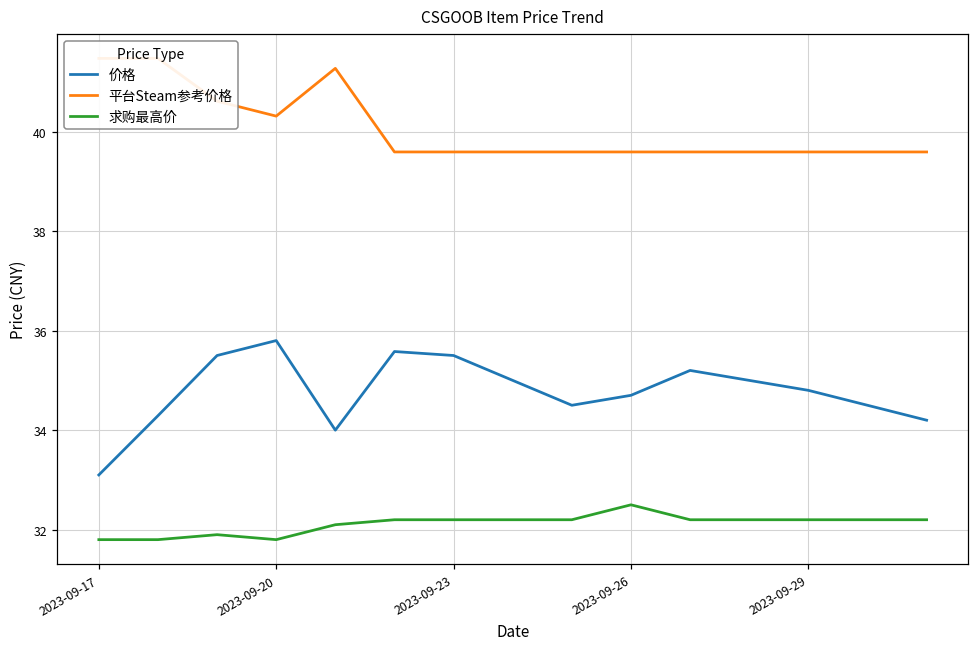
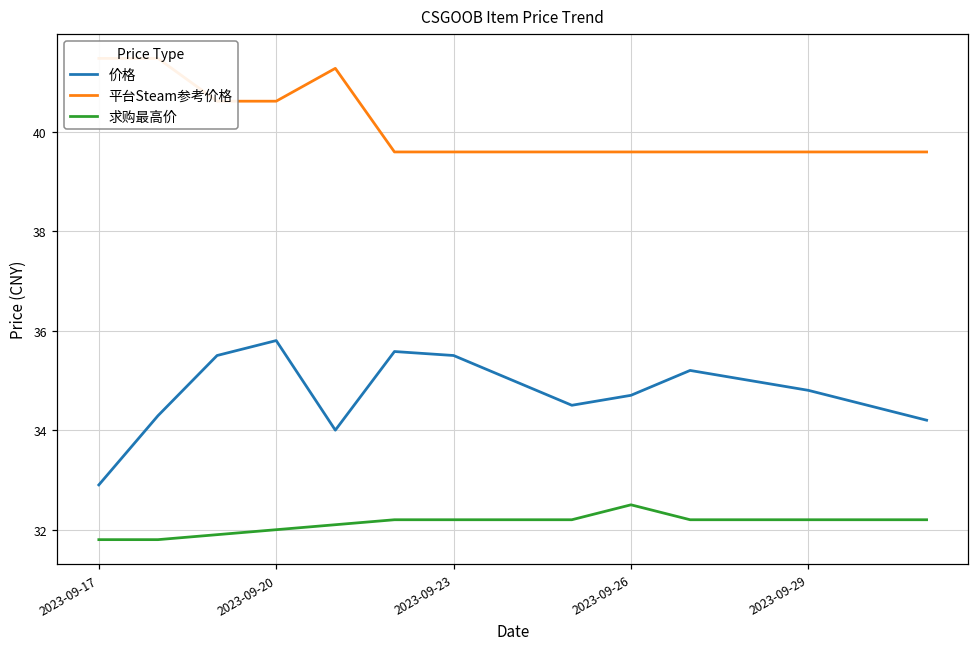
  {
    "价格": {
-     "2023-09-17": 33.1,
+     "2023-09-17": 32.9,
      "2023-09-20": 35.8,
      "2023-09-23": 35.5,
      "2023-09-26": 34.7,
      "2023-09-29": 34.8
    },
    "平台Steam参考价格": {
-     "2023-09-20": 40.3,
+     "2023-09-20": 40.6,
      "2023-09-23": 39.6,
      "2023-09-26": 39.6,
      "2023-09-29": 39.6
    },
    "求购最高价": {
      "2023-09-17": 31.8,
-     "2023-09-20": 31.8,
+     "2023-09-20": 32.0,
      "2023-09-23": 32.2,
      "2023-09-26": 32.5,
      "2023-09-29": 32.2
    }
  }
